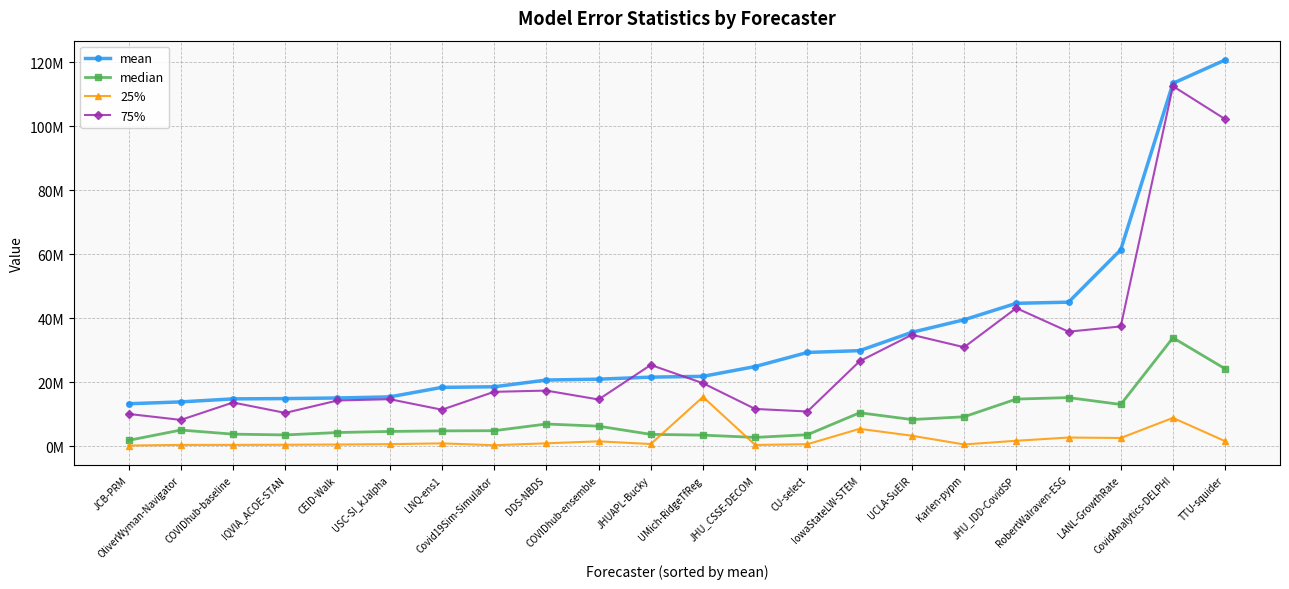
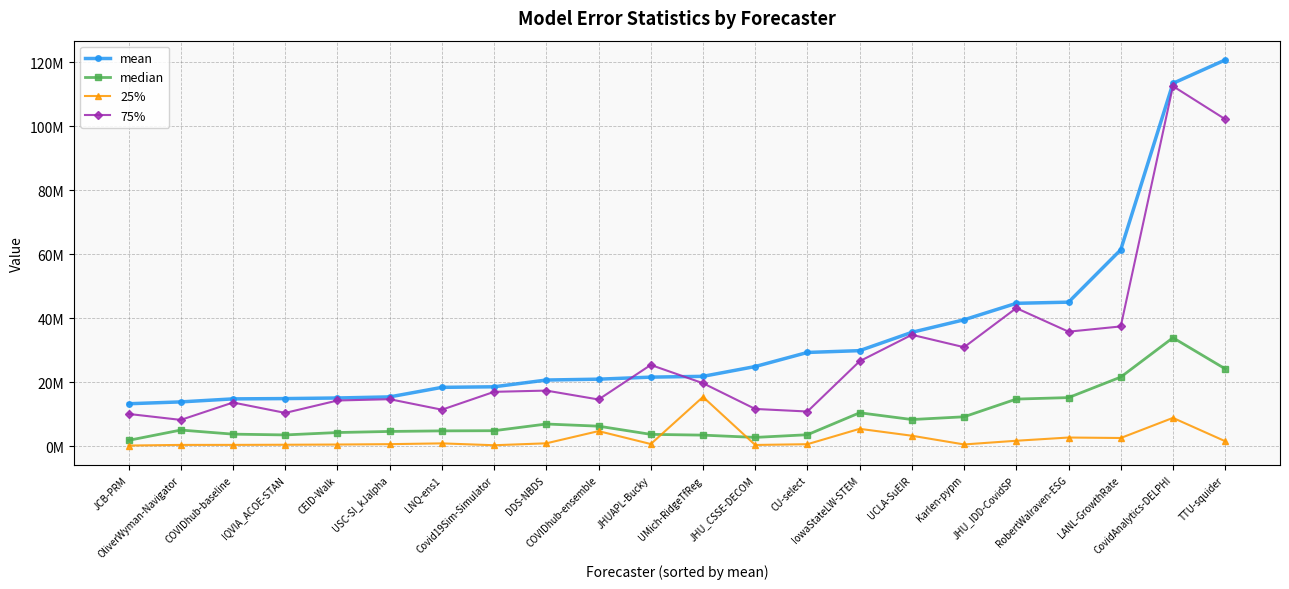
  {
    "mean": {
      "JCB-PRM": 13000000,
      "OliverWyman-Navigator": 14000000,
      "COVIDhub-baseline": 15000000,
      "IQVIA_ACOE-STAN": 15000000,
      "LNQ-ens1": 18000000,
      "Covid19Sim-Simulator": 19000000,
      "DDS-NBDS": 21000000,
      "COVIDhub-ensemble": 21000000,
      "JHUAPL-Bucky": 22000000,
      "UMich-RidgeTfReg": 22000000,
      "JHU_CSSE-DECOM": 25000000,
      "CU-select": 29000000,
      "IowaStateLW-STEM": 30000000,
      "Karlen-pypm": 40000000,
      "JHU_IDD-CovidSP": 45000000,
      "RobertWalraven-ESG": 45000000,
      "LANL-GrowthRate": 61000000,
      "CovidAnalytics-DELPHI": 113000000,
      "TTU-squider": 121000000
    },
    "median": {
      "JCB-PRM": 2000000,
      "OliverWyman-Navigator": 5000000,
      "COVIDhub-baseline": 4000000,
      "IQVIA_ACOE-STAN": 4000000,
      "CEID-Walk": 4000000,
      "USC-SI_kJalpha": 5000000,
      "LNQ-ens1": 5000000,
      "Covid19Sim-Simulator": 5000000,
      "DDS-NBDS": 7000000,
      "COVIDhub-ensemble": 6000000,
      "JHUAPL-Bucky": 4000000,
      "UMich-RidgeTfReg": 4000000,
      "JHU_CSSE-DECOM": 3000000,
      "CU-select": 4000000,
      "IowaStateLW-STEM": 10000000,
      "UCLA-SuEIR": 8000000,
      "Karlen-pypm": 9000000,
      "JHU_IDD-CovidSP": 15000000,
      "RobertWalraven-ESG": 15000000,
-     "LANL-GrowthRate": 13000000,
+     "LANL-GrowthRate": 22000000,
      "CovidAnalytics-DELPHI": 34000000,
      "TTU-squider": 24000000
    },
    "25%": {
      "JCB-PRM": 0,
      "OliverWyman-Navigator": 0,
      "COVIDhub-baseline": 0,
      "IQVIA_ACOE-STAN": 1000000,
      "CEID-Walk": 1000000,
      "USC-SI_kJalpha": 1000000,
      "LNQ-ens1": 1000000,
      "Covid19Sim-Simulator": 0,
      "DDS-NBDS": 1000000,
-     "COVIDhub-ensemble": 2000000,
+     "COVIDhub-ensemble": 5000000,
      "JHUAPL-Bucky": 1000000,
      "UMich-RidgeTfReg": 15000000,
      "JHU_CSSE-DECOM": 0,
      "CU-select": 1000000,
      "IowaStateLW-STEM": 5000000,
      "UCLA-SuEIR": 3000000,
      "Karlen-pypm": 1000000,
      "JHU_IDD-CovidSP": 2000000,
      "RobertWalraven-ESG": 3000000,
      "LANL-GrowthRate": 3000000,
      "CovidAnalytics-DELPHI": 9000000,
      "TTU-squider": 2000000
    },
    "75%": {
      "JCB-PRM": 10000000,
      "OliverWyman-Navigator": 8000000,
      "COVIDhub-baseline": 14000000,
      "IQVIA_ACOE-STAN": 10000000,
      "LNQ-ens1": 11000000,
      "Covid19Sim-Simulator": 17000000,
      "DDS-NBDS": 17000000,
      "COVIDhub-ensemble": 15000000,
      "JHUAPL-Bucky": 25000000,
      "UMich-RidgeTfReg": 20000000,
      "JHU_CSSE-DECOM": 12000000,
      "CU-select": 11000000,
      "IowaStateLW-STEM": 27000000,
      "Karlen-pypm": 31000000,
      "JHU_IDD-CovidSP": 43000000,
      "RobertWalraven-ESG": 36000000,
      "LANL-GrowthRate": 37000000,
      "CovidAnalytics-DELPHI": 113000000,
      "TTU-squider": 102000000
    }
  }
